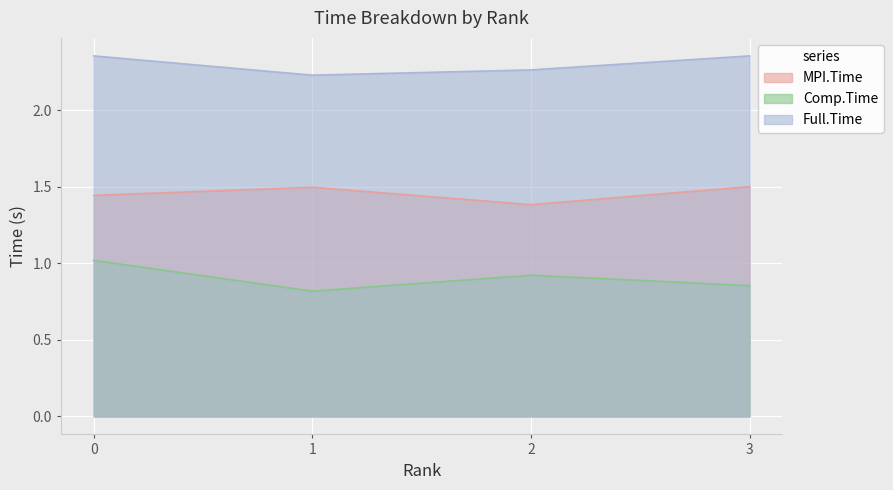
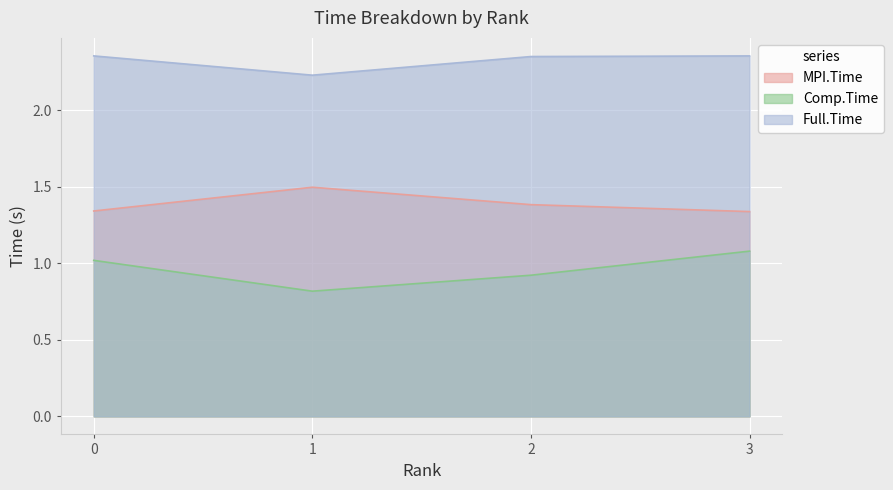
  {
    "MPI.Time": {
-     "0": 1.44,
+     "0": 1.34,
      "1": 1.50,
      "2": 1.38,
-     "3": 1.50
+     "3": 1.34
    },
    "Comp.Time": {
      "0": 1.02,
      "1": 0.82,
      "2": 0.92,
-     "3": 0.85
+     "3": 1.08
    },
    "Full.Time": {
      "0": 2.35,
      "1": 2.23,
-     "2": 2.26,
+     "2": 2.35,
      "3": 2.35
    }
  }
